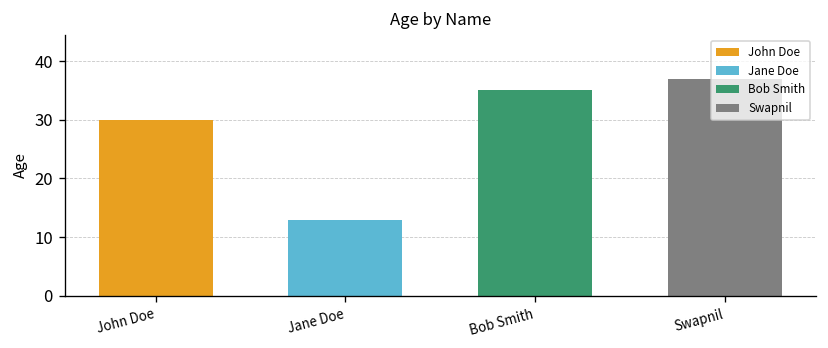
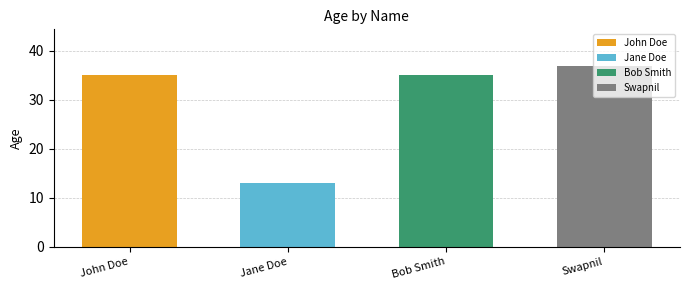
  {
-   "John Doe": 30,
+   "John Doe": 35,
    "Jane Doe": 13,
    "Bob Smith": 35
  }
